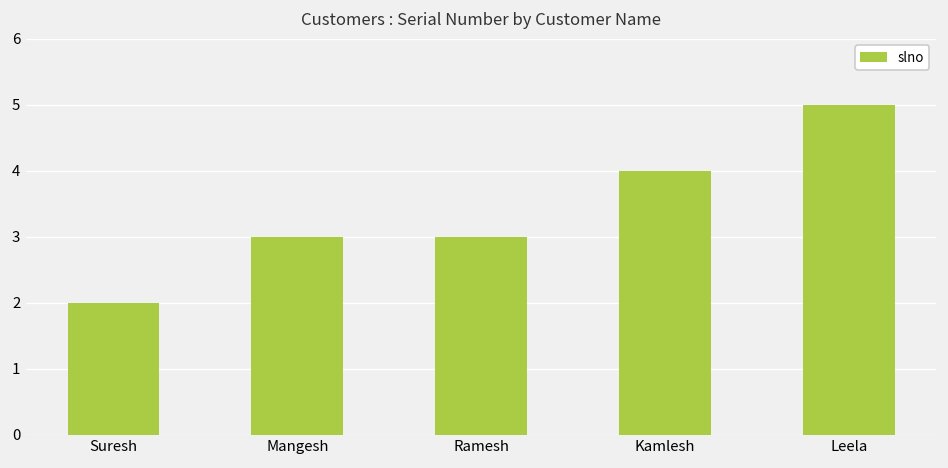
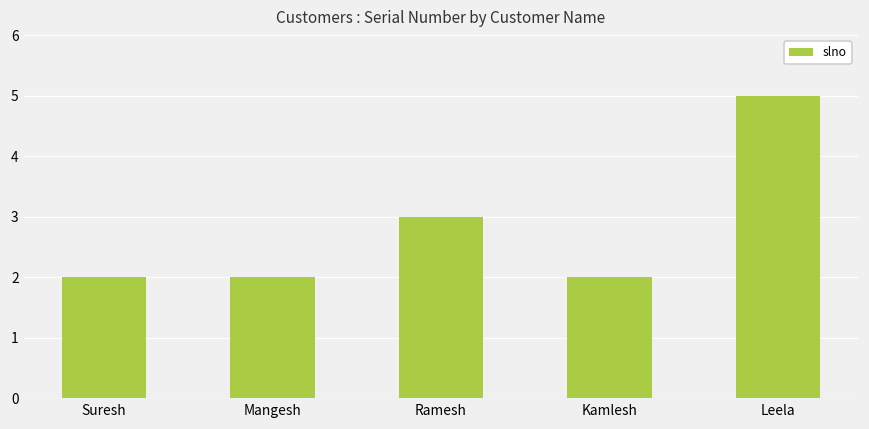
  {
    "Suresh": 2,
-   "Mangesh": 3,
+   "Mangesh": 2,
    "Ramesh": 3,
-   "Kamlesh": 4,
+   "Kamlesh": 2,
    "Leela": 5
  }
